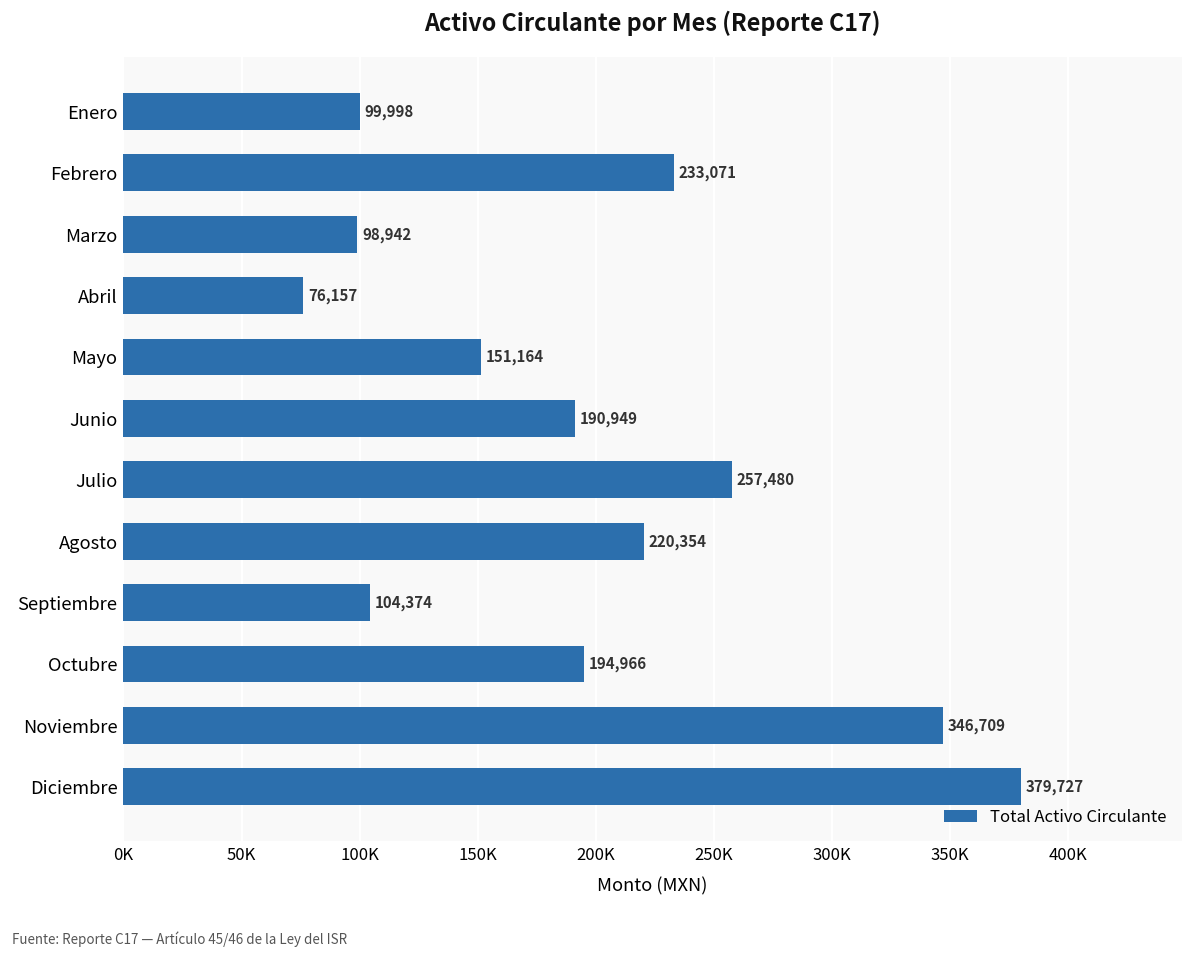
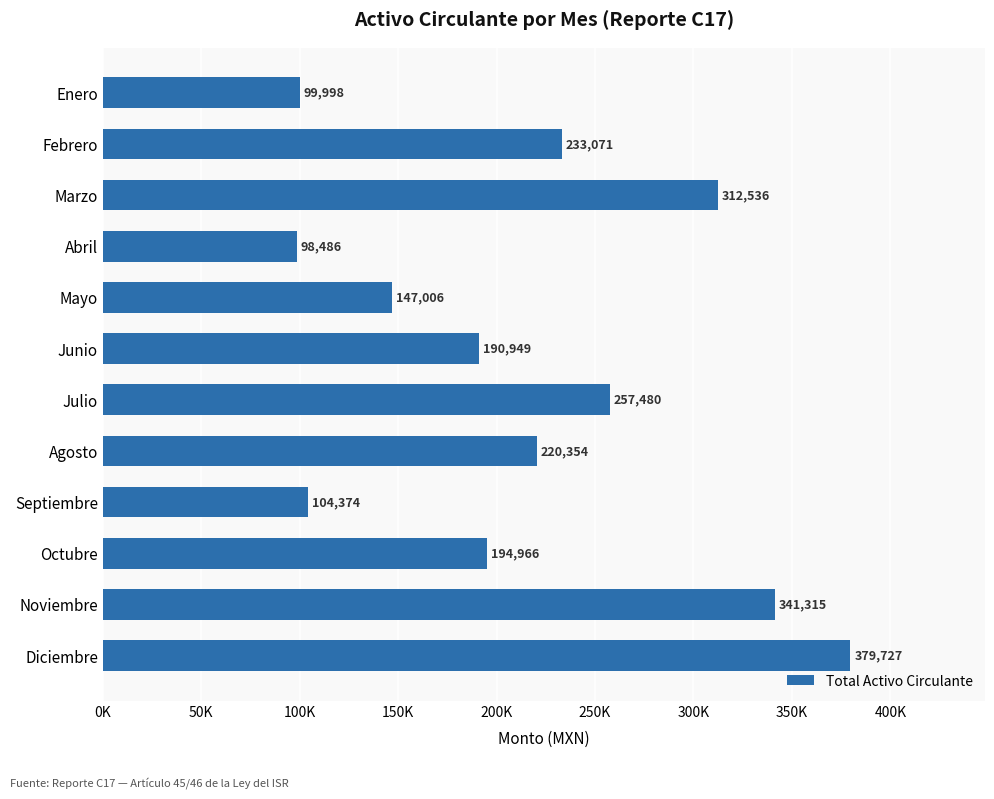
  {
    "Enero": "99,998",
    "Febrero": "233,071",
-   "Marzo": "98,942",
-   "Abril": "76,157",
-   "Mayo": "151,164",
+   "Marzo": "312,536",
+   "Abril": "98,486",
+   "Mayo": "147,006",
    "Junio": "190,949",
    "Julio": "257,480",
    "Agosto": "220,354",
    "Septiembre": "104,374",
    "Octubre": "194,966",
-   "Noviembre": "346,709",
+   "Noviembre": "341,315",
    "Diciembre": "379,727"
  }
